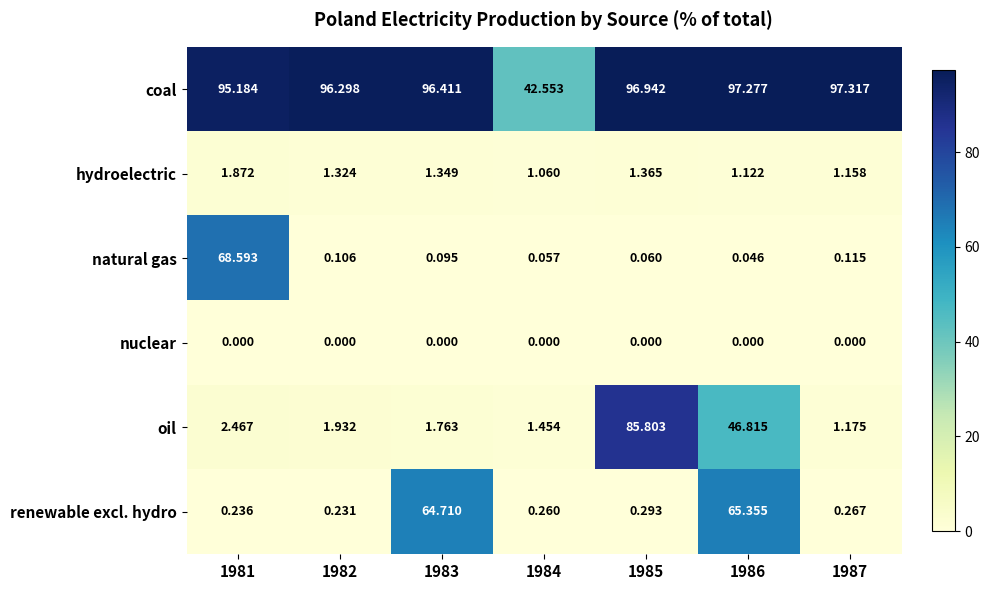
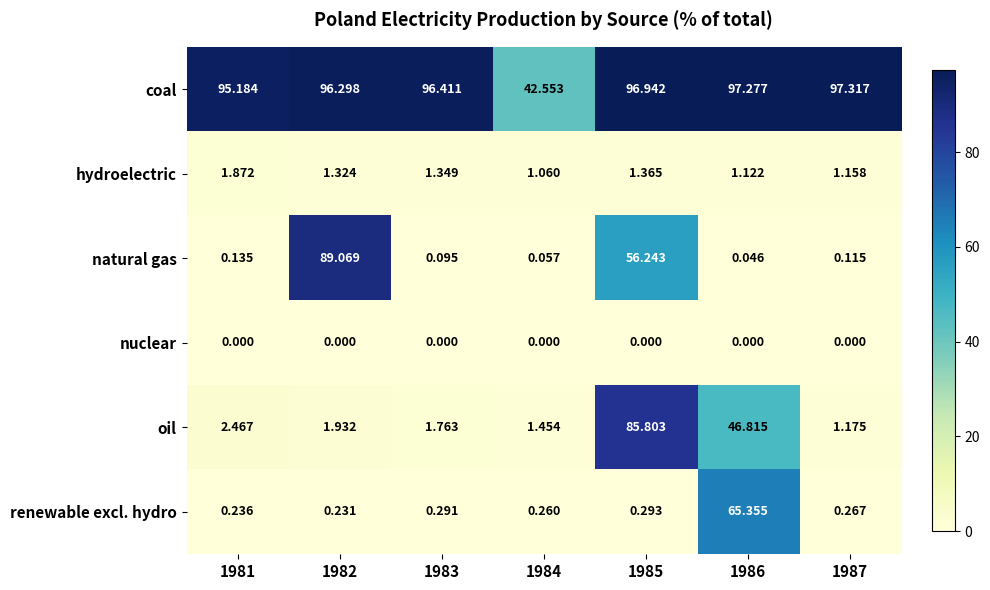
  {
    "coal": {
      "1981": 95.184,
      "1982": 96.298,
      "1983": 96.411,
      "1984": 42.553,
      "1985": 96.942,
      "1986": 97.277,
      "1987": 97.317
    },
    "hydroelectric": {
      "1981": 1.872,
      "1982": 1.324,
      "1983": 1.349,
      "1984": 1.060,
      "1985": 1.365,
      "1986": 1.122,
      "1987": 1.158
    },
    "natural gas": {
-     "1981": 68.593,
-     "1982": 0.106,
+     "1981": 0.135,
+     "1982": 89.069,
      "1983": 0.095,
      "1984": 0.057,
-     "1985": 0.060,
+     "1985": 56.243,
      "1986": 0.046,
      "1987": 0.115
    },
    "nuclear": {
      "1981": 0.000,
      "1982": 0.000,
      "1983": 0.000,
      "1984": 0.000,
      "1985": 0.000,
      "1986": 0.000,
      "1987": 0.000
    },
    "oil": {
      "1981": 2.467,
      "1982": 1.932,
      "1983": 1.763,
      "1984": 1.454,
      "1985": 85.803,
      "1986": 46.815,
      "1987": 1.175
    },
    "renewable excl. hydro": {
      "1981": 0.236,
      "1982": 0.231,
-     "1983": 64.710,
+     "1983": 0.291,
      "1984": 0.260,
      "1985": 0.293,
      "1986": 65.355,
      "1987": 0.267
    }
  }
